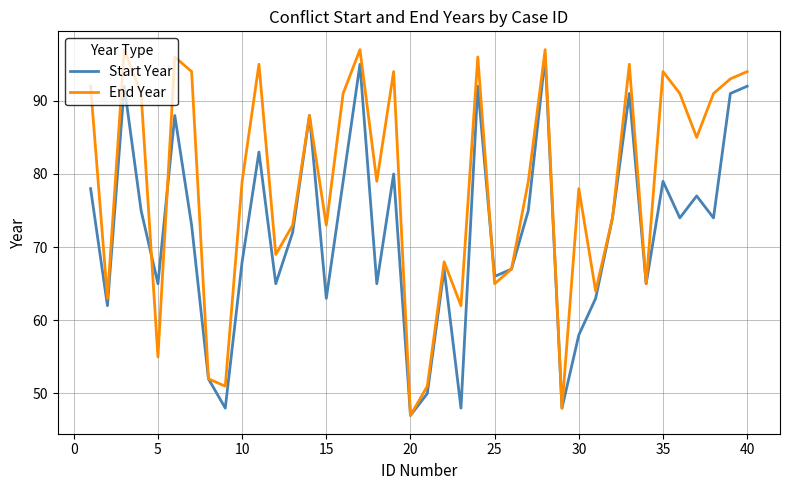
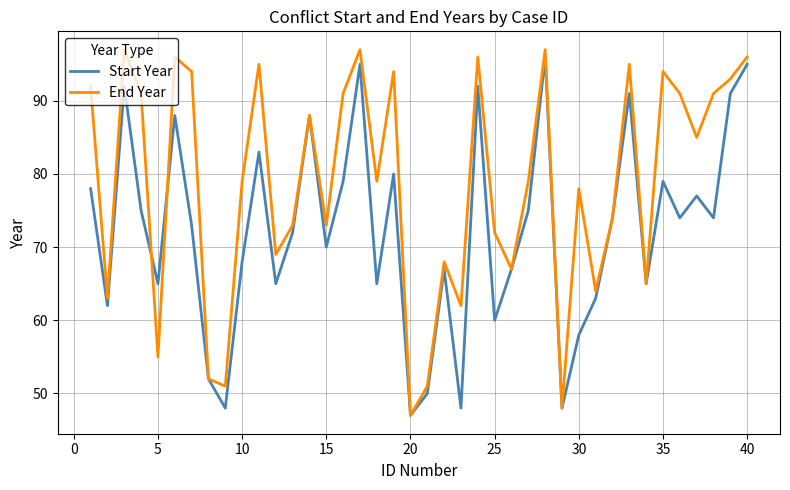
  {
    "Start Year": {
      "5": 65,
      "10": 68,
-     "15": 63,
-     "25": 66,
+     "15": 70,
+     "25": 60,
      "30": 58,
      "35": 79,
-     "40": 92
+     "40": 95
    },
    "End Year": {
      "5": 55,
      "10": 79,
      "15": 73,
-     "25": 65,
+     "25": 72,
      "30": 78,
      "35": 94,
-     "40": 94
+     "40": 96
    }
  }
